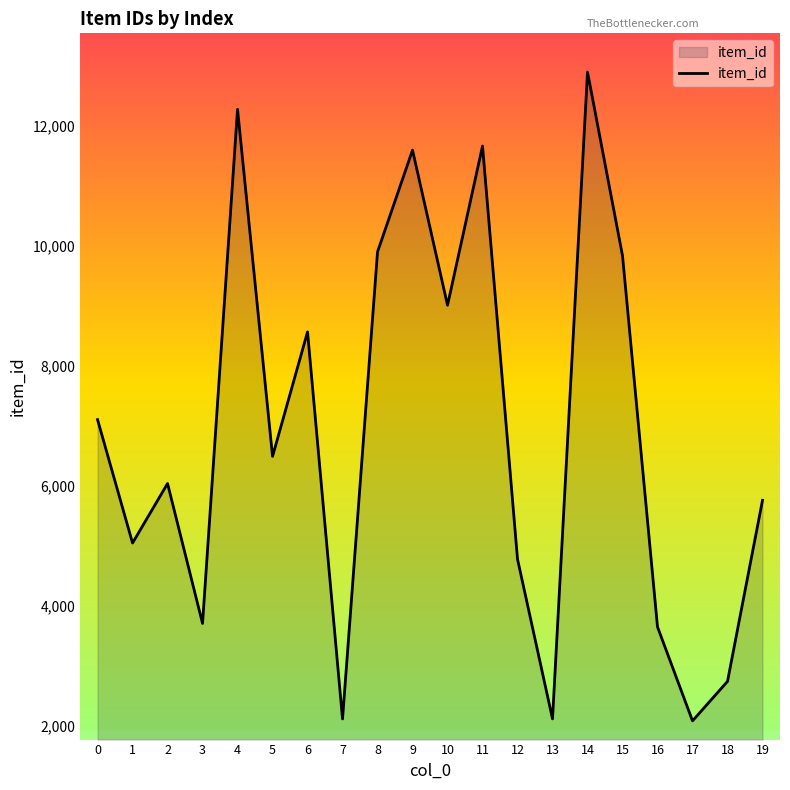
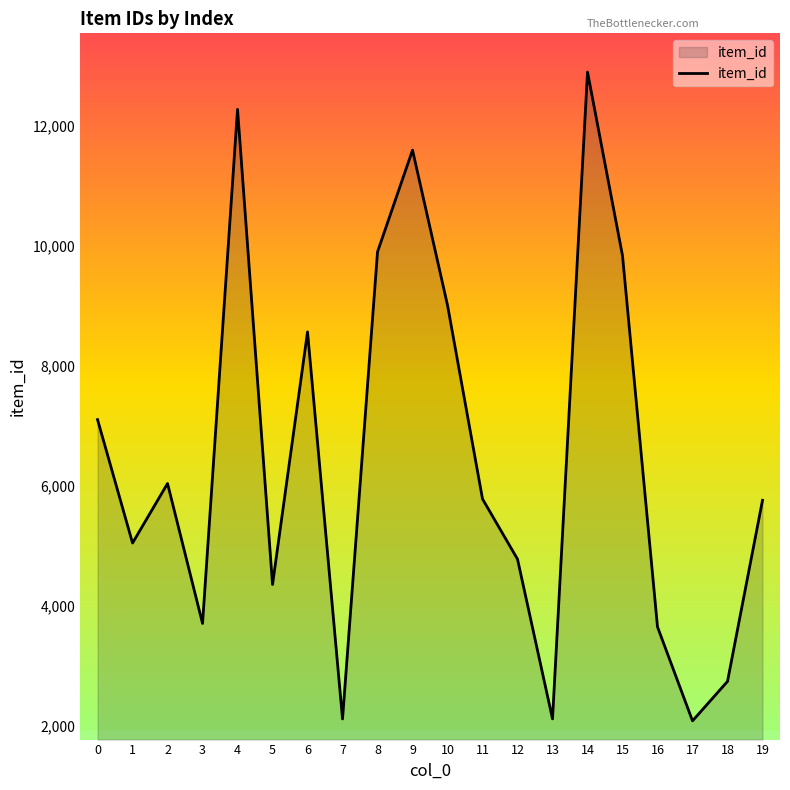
  {
    "0": "7,100",
    "1": "5,000",
    "2": "6,000",
    "3": "3,700",
    "4": "12,300",
-   "5": "6,500",
+   "5": "4,400",
    "6": "8,600",
    "7": "2,100",
    "8": "9,900",
    "9": "11,600",
    "10": "9,000",
-   "11": "11,700",
+   "11": "5,800",
    "12": "4,800",
    "13": "2,100",
    "14": "12,900",
    "15": "9,800",
    "16": "3,600",
    "17": "2,100",
    "18": "2,700",
    "19": "5,800"
  }
